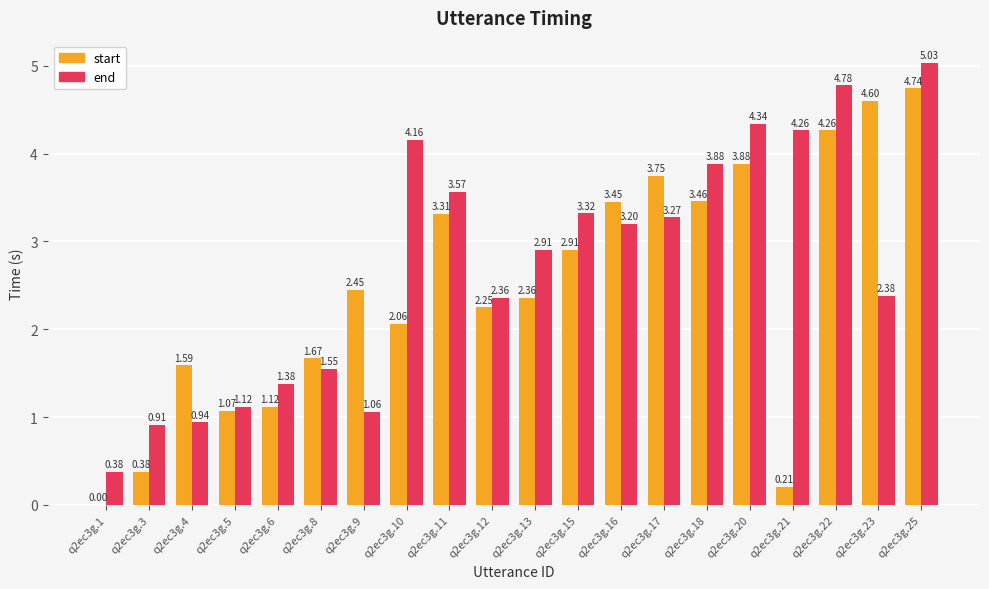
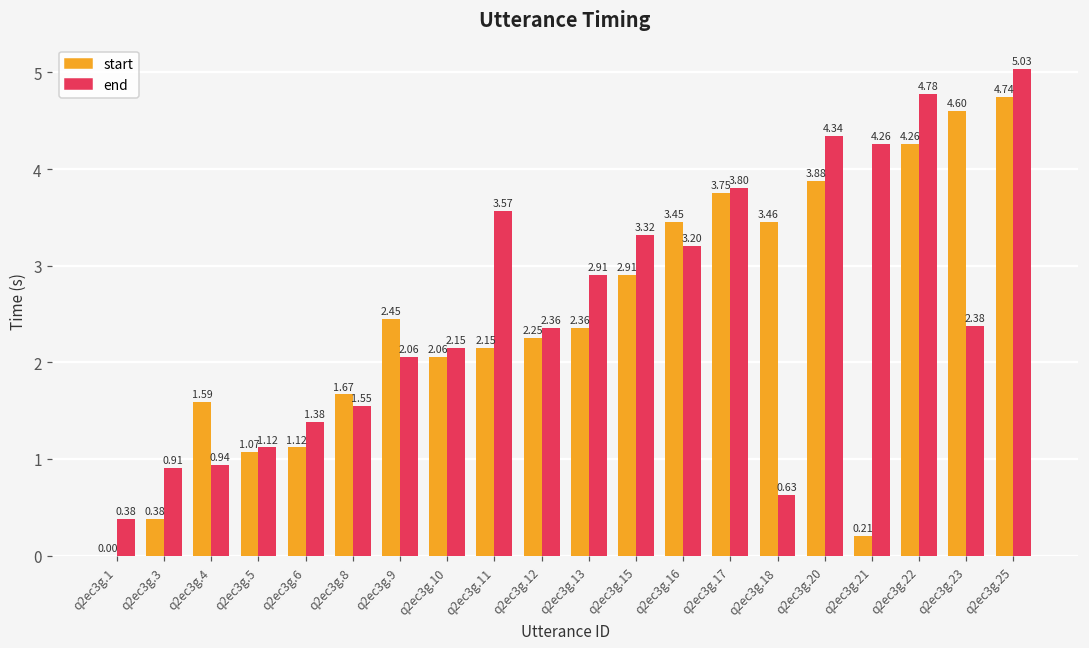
  {
    "start": {
      "q2ec3g.1": 0.00,
      "q2ec3g.3": 0.38,
      "q2ec3g.4": 1.59,
      "q2ec3g.5": 1.07,
      "q2ec3g.6": 1.12,
      "q2ec3g.8": 1.67,
      "q2ec3g.9": 2.45,
      "q2ec3g.10": 2.06,
-     "q2ec3g.11": 3.31,
+     "q2ec3g.11": 2.15,
      "q2ec3g.12": 2.25,
      "q2ec3g.13": 2.36,
      "q2ec3g.15": 2.91,
      "q2ec3g.16": 3.45,
      "q2ec3g.17": 3.75,
      "q2ec3g.18": 3.46,
      "q2ec3g.20": 3.88,
      "q2ec3g.21": 0.21,
      "q2ec3g.22": 4.26,
      "q2ec3g.23": 4.60,
      "q2ec3g.25": 4.74
    },
    "end": {
      "q2ec3g.1": 0.38,
      "q2ec3g.3": 0.91,
      "q2ec3g.4": 0.94,
      "q2ec3g.5": 1.12,
      "q2ec3g.6": 1.38,
      "q2ec3g.8": 1.55,
-     "q2ec3g.9": 1.06,
-     "q2ec3g.10": 4.16,
+     "q2ec3g.9": 2.06,
+     "q2ec3g.10": 2.15,
      "q2ec3g.11": 3.57,
      "q2ec3g.12": 2.36,
      "q2ec3g.13": 2.91,
      "q2ec3g.15": 3.32,
      "q2ec3g.16": 3.20,
-     "q2ec3g.17": 3.27,
-     "q2ec3g.18": 3.88,
+     "q2ec3g.17": 3.80,
+     "q2ec3g.18": 0.63,
      "q2ec3g.20": 4.34,
      "q2ec3g.21": 4.26,
      "q2ec3g.22": 4.78,
      "q2ec3g.23": 2.38,
      "q2ec3g.25": 5.03
    }
  }
